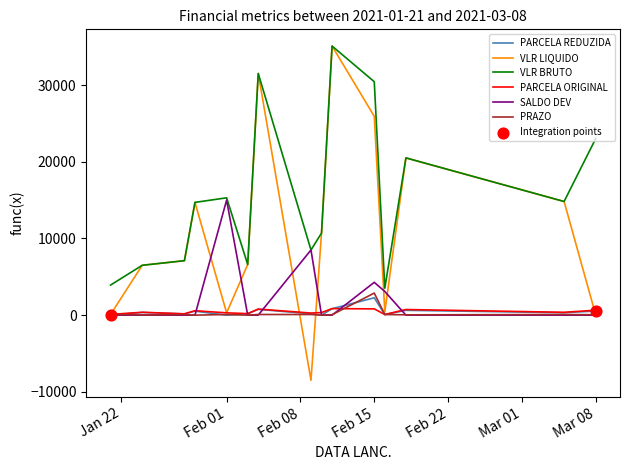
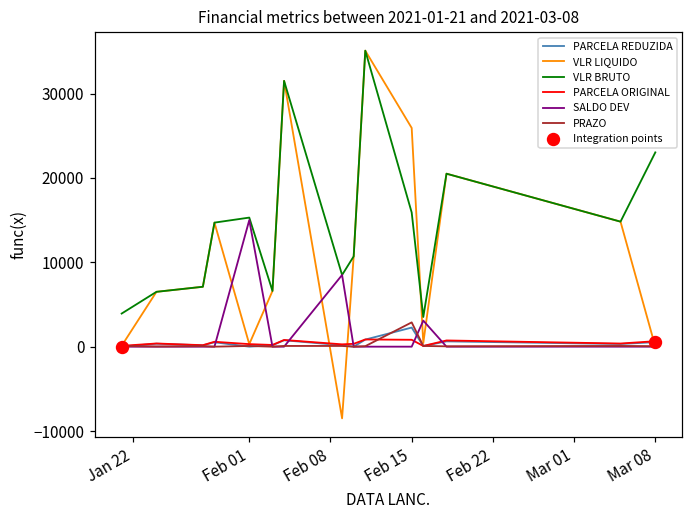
  {
    "PARCELA REDUZIDA": {
      "Feb 15": 2000
    },
    "VLR LIQUIDO": {
      "Feb 15": 26000
    },
    "VLR BRUTO": {
-     "Feb 15": 30000
+     "Feb 15": 16000
    },
    "SALDO DEV": {
-     "Feb 15": 4000
+     "Feb 15": 0
    },
    "PRAZO": {
      "Feb 15": 3000
    }
  }
